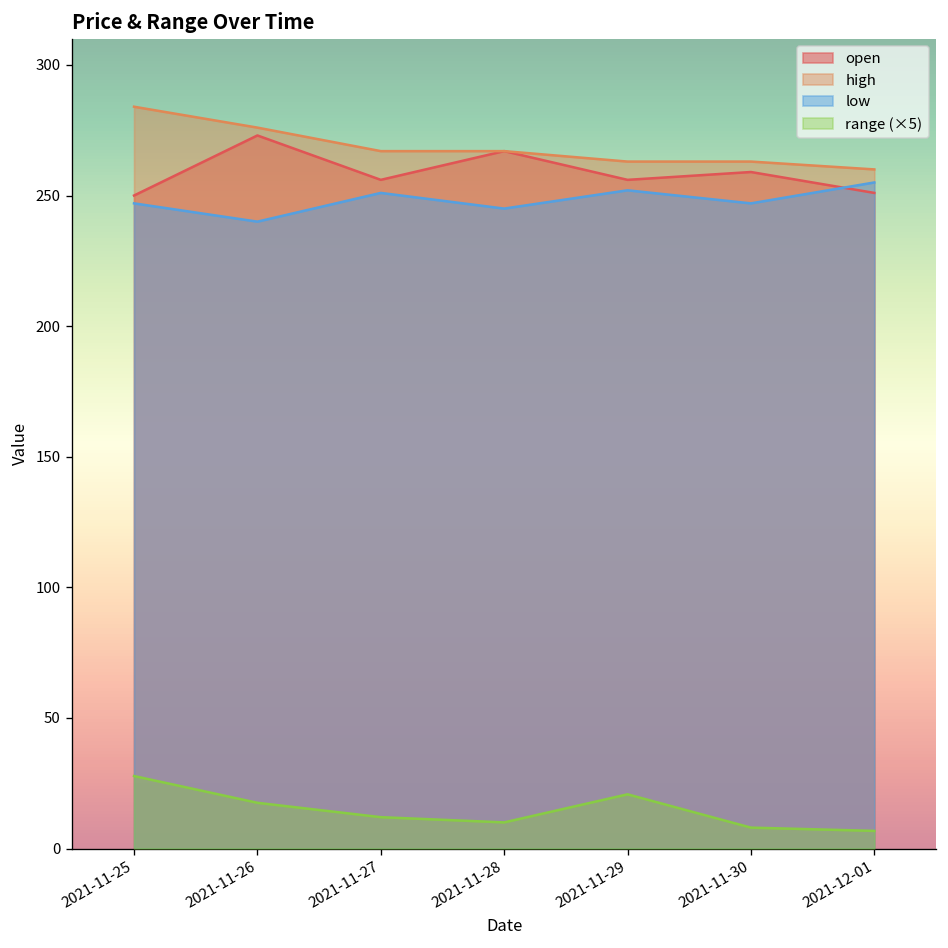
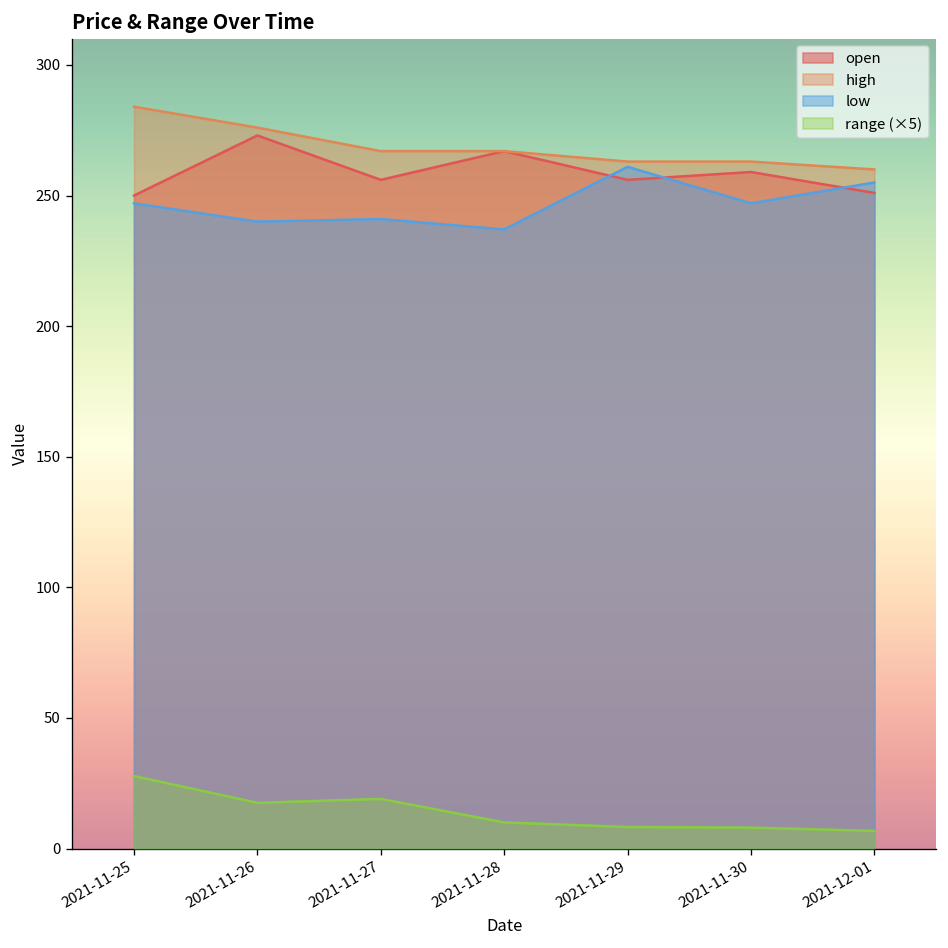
  {
    "low": {
      "2021-11-25": 247,
      "2021-11-26": 240,
-     "2021-11-27": 251,
-     "2021-11-28": 245,
-     "2021-11-29": 252,
+     "2021-11-27": 241,
+     "2021-11-28": 237,
+     "2021-11-29": 261,
      "2021-11-30": 247,
      "2021-12-01": 255
    },
    "range (×5)": {
      "2021-11-25": 28,
      "2021-11-26": 18,
-     "2021-11-27": 12,
+     "2021-11-27": 19,
      "2021-11-28": 10,
-     "2021-11-29": 21,
+     "2021-11-29": 8,
      "2021-11-30": 8,
      "2021-12-01": 7
    }
  }
